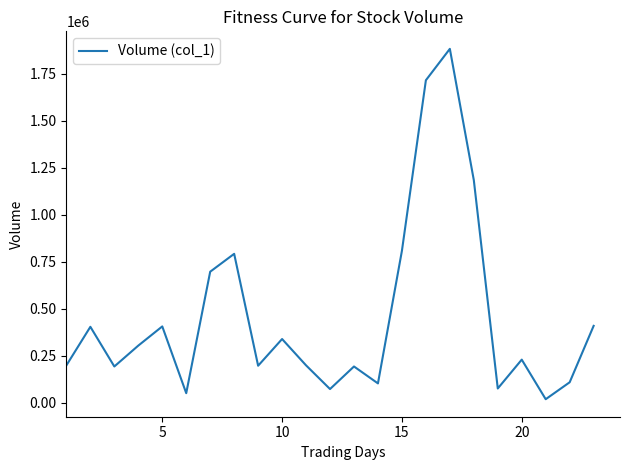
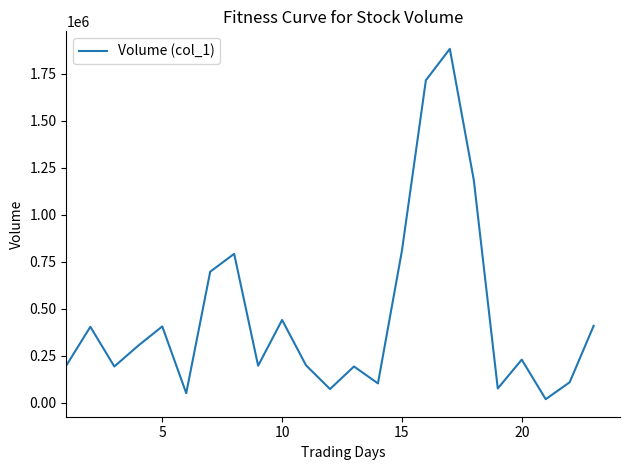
  {
    "5": 410000,
-   "10": 340000,
+   "10": 440000,
    "15": 810000,
    "20": 230000
  }
